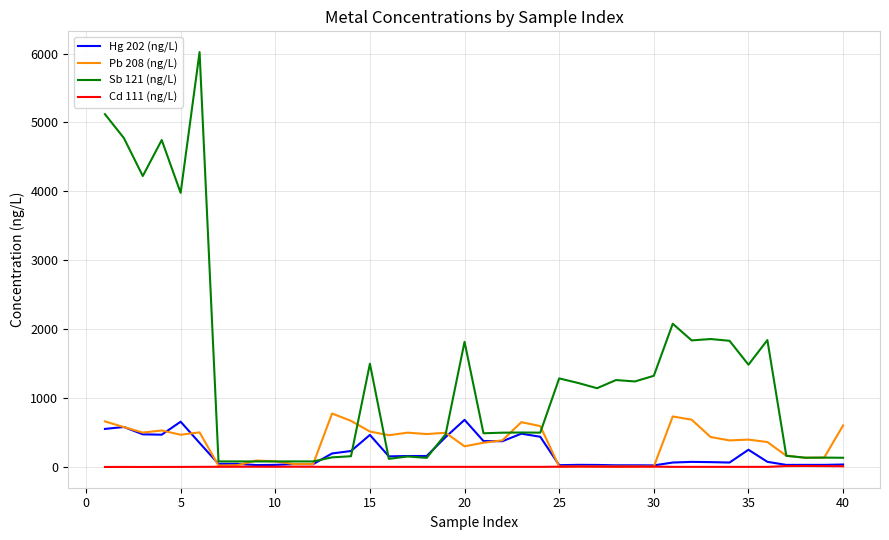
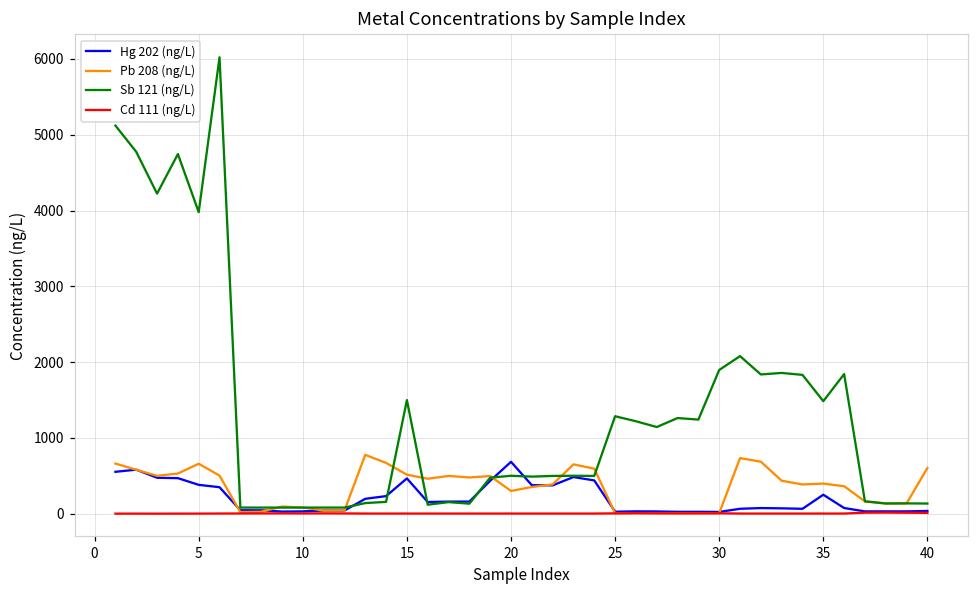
  {
    "Hg 202 (ng/L)": {
-     "5": 700,
+     "5": 400,
      "15": 500,
      "20": 700,
      "35": 300
    },
    "Pb 208 (ng/L)": {
-     "5": 500,
+     "5": 700,
      "15": 500,
      "20": 300,
      "35": 400,
      "40": 600
    },
    "Sb 121 (ng/L)": {
      "5": 4000,
      "15": 1500,
-     "20": 1800,
+     "20": 500,
      "25": 1300,
-     "30": 1300,
+     "30": 1900,
      "35": 1500,
      "40": 100
    },
    "Cd 111 (ng/L)": {
      "5": 0,
      "15": 0,
      "20": 0,
      "35": 0
    }
  }
